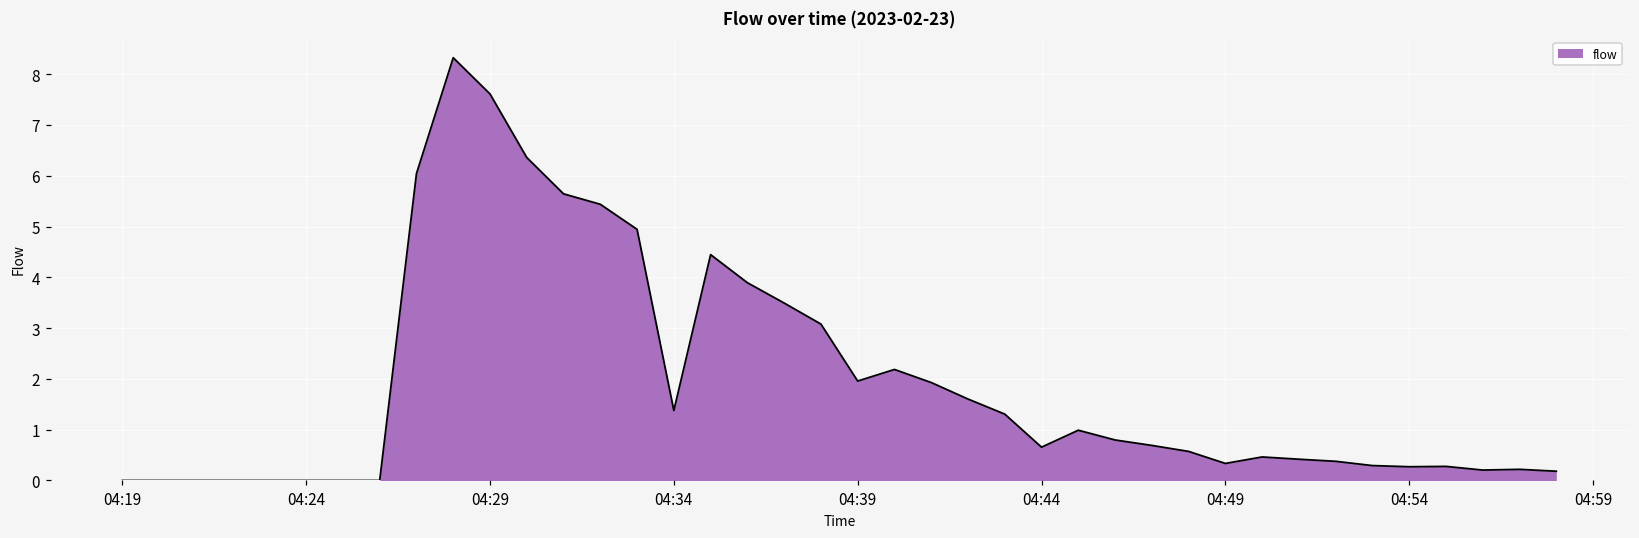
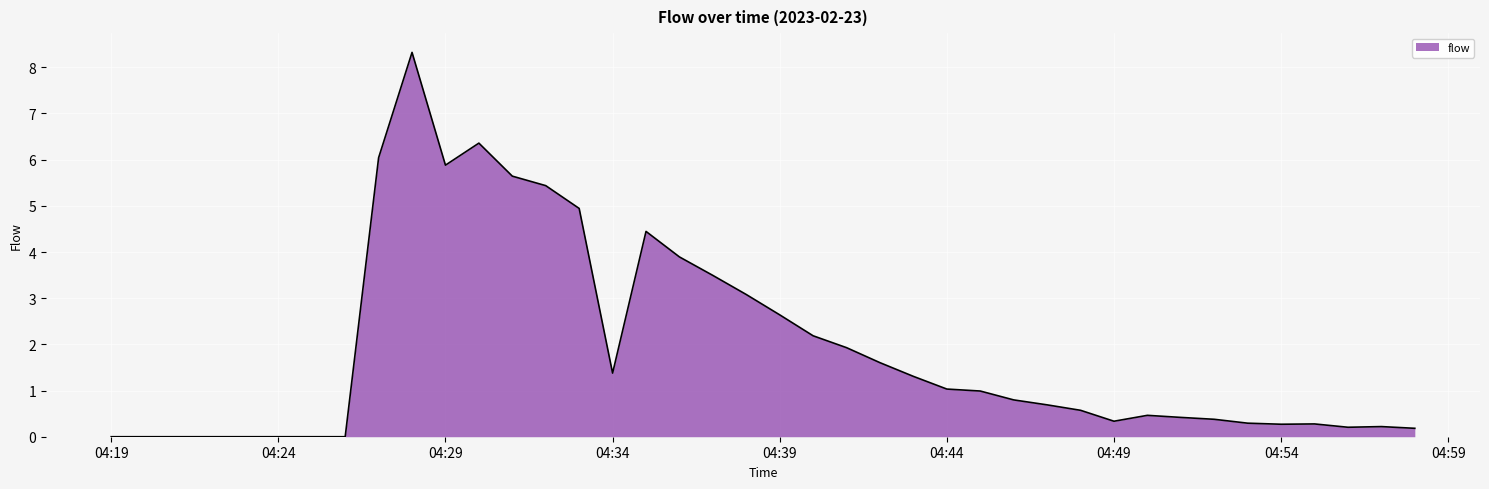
  {
    "04:19": 0.0,
    "04:24": 0.0,
-   "04:29": 7.6,
+   "04:29": 5.9,
    "04:34": 1.4,
-   "04:39": 2.0,
-   "04:44": 0.7,
+   "04:39": 2.6,
+   "04:44": 1.0,
    "04:49": 0.3,
    "04:54": 0.3
  }
